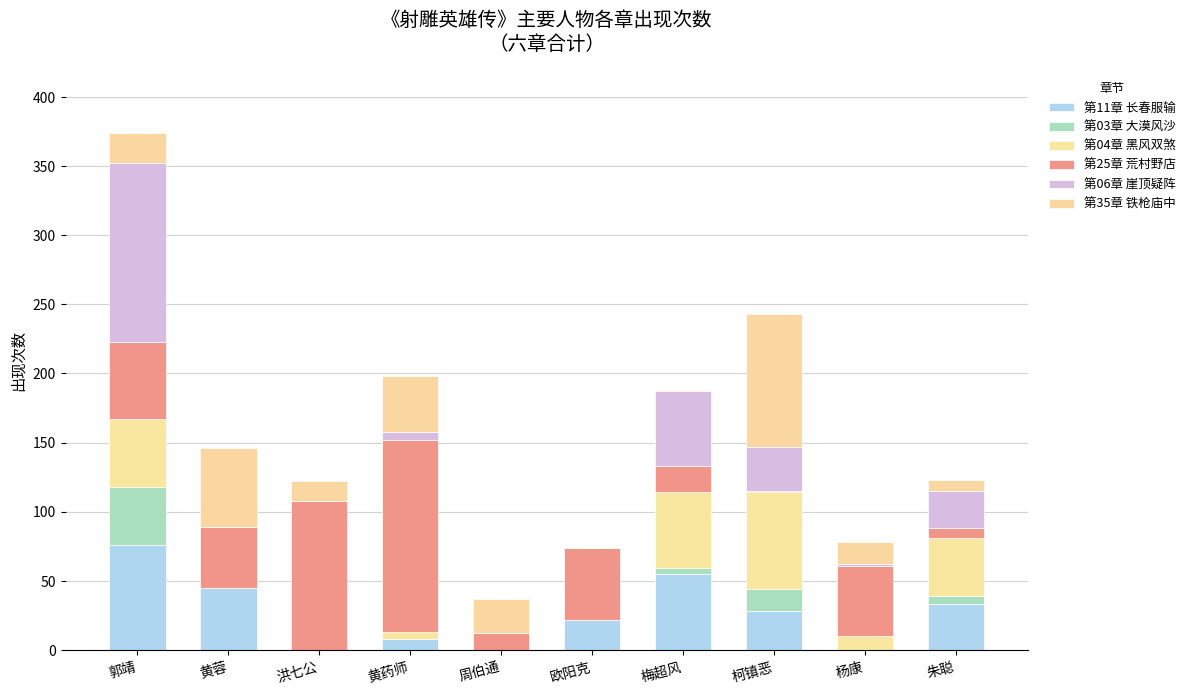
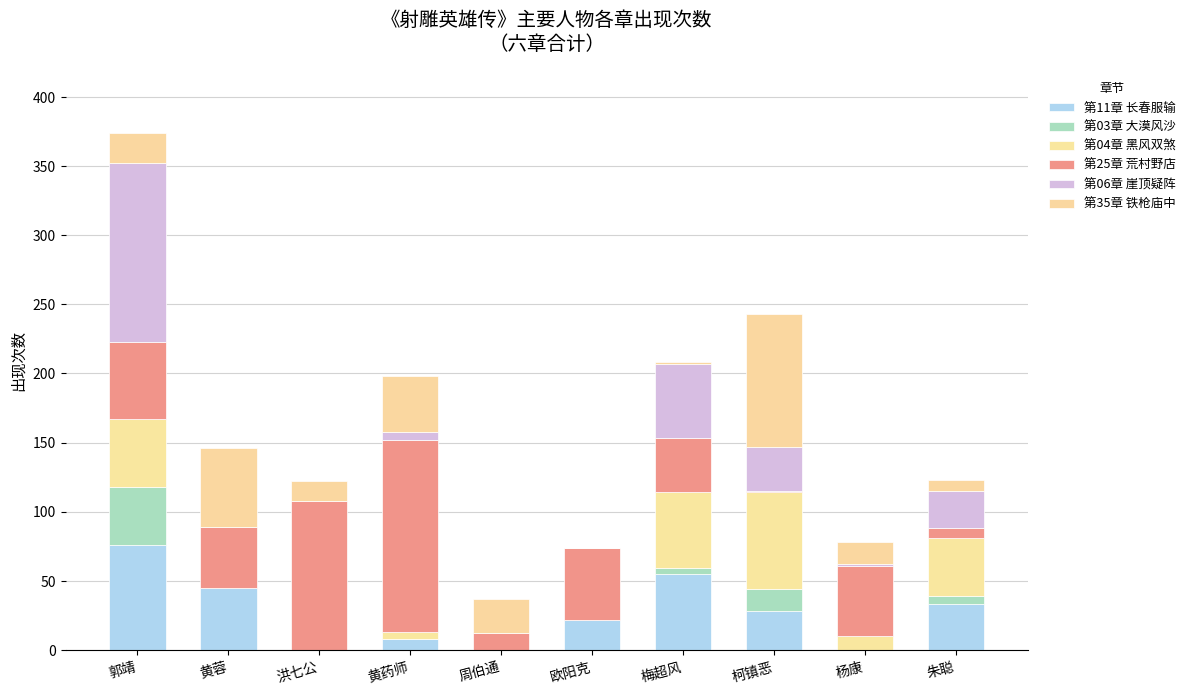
  {
    "第25章 荒村野店": {
      "郭靖": 56,
      "黄蓉": 44,
      "洪七公": 108,
      "黄药师": 139,
      "周伯通": 12,
      "欧阳克": 52,
-     "梅超风": 19,
+     "梅超风": 39,
      "杨康": 51,
      "朱聪": 7
    }
  }
